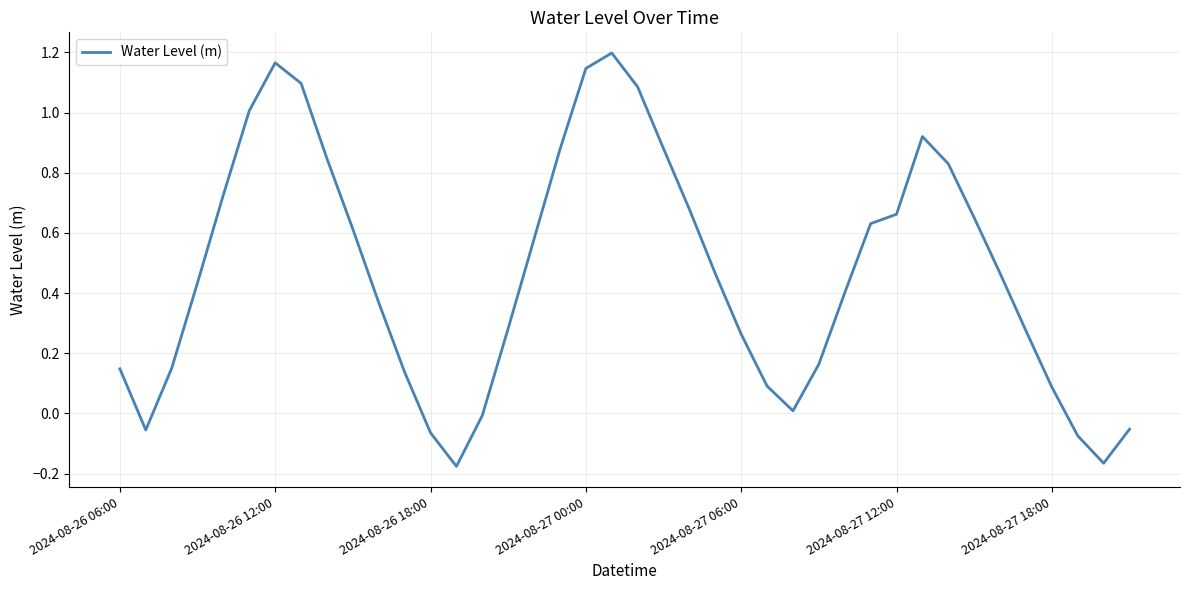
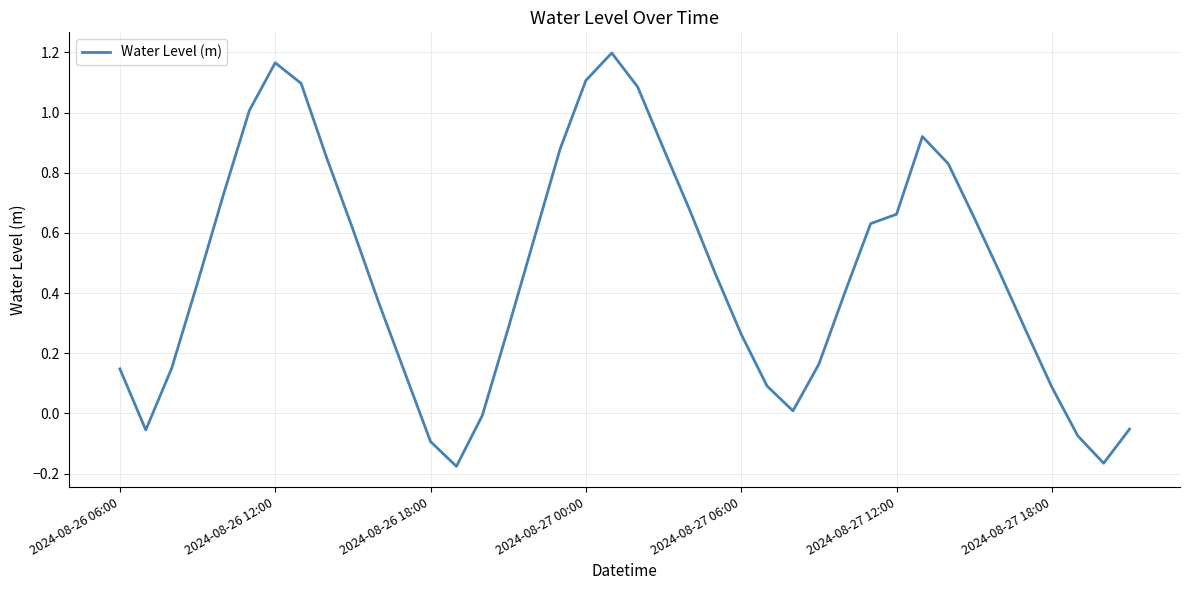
  {
    "2024-08-26 06:00": 0.15,
    "2024-08-26 12:00": 1.17,
-   "2024-08-26 18:00": -0.06,
-   "2024-08-27 00:00": 1.15,
+   "2024-08-26 18:00": -0.09,
+   "2024-08-27 00:00": 1.11,
    "2024-08-27 06:00": 0.26,
    "2024-08-27 12:00": 0.66,
    "2024-08-27 18:00": 0.09
  }
